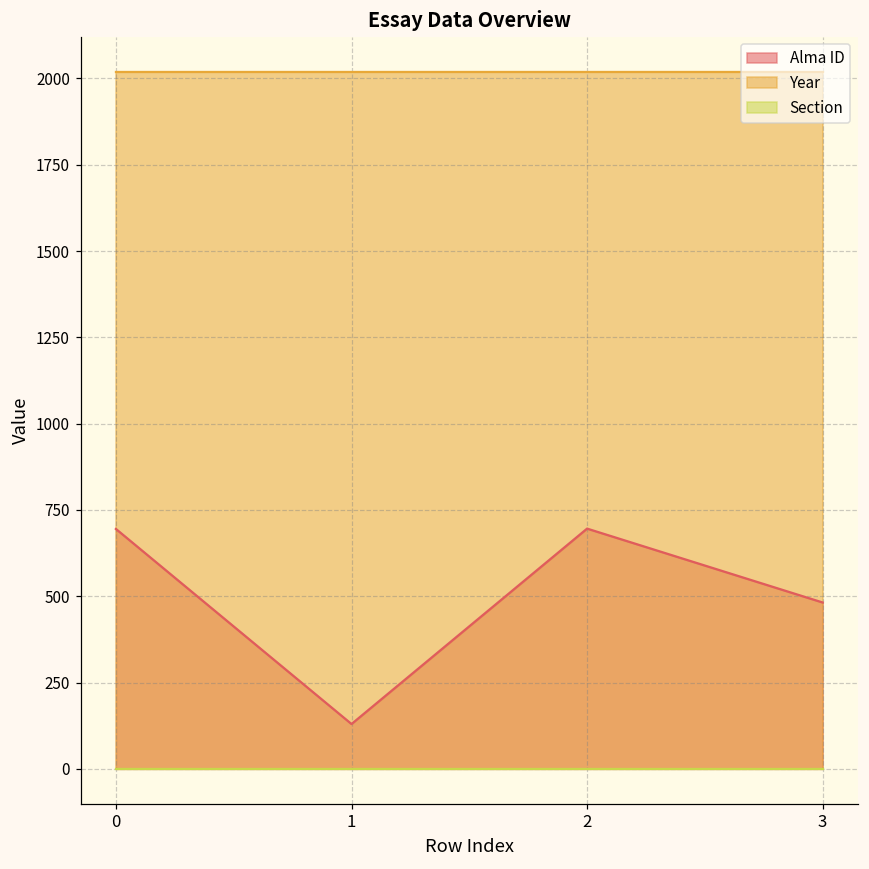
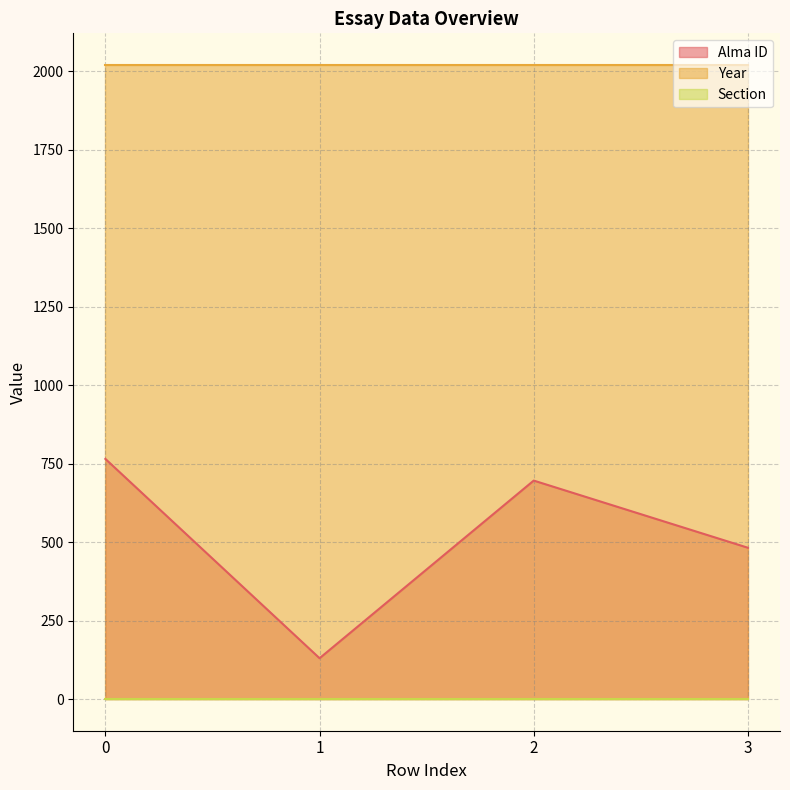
  {
    "Alma ID": {
-     "0": 700,
+     "0": 770,
      "1": 130,
      "2": 700,
      "3": 480
    }
  }
